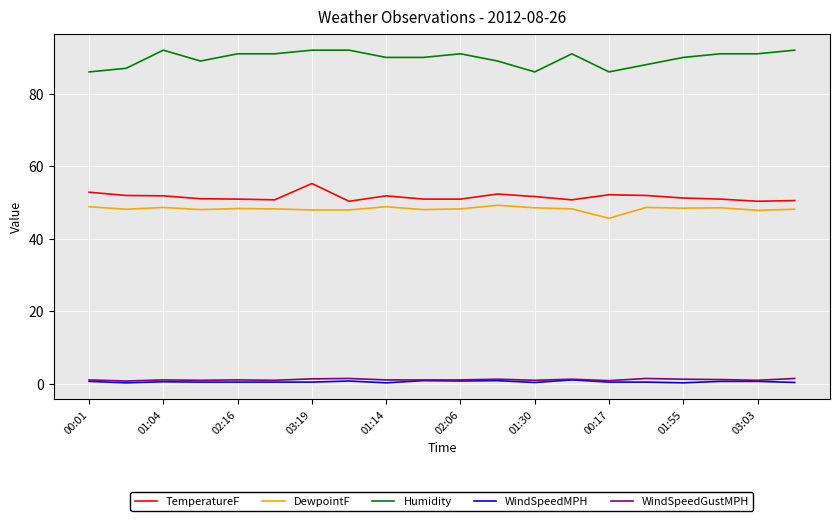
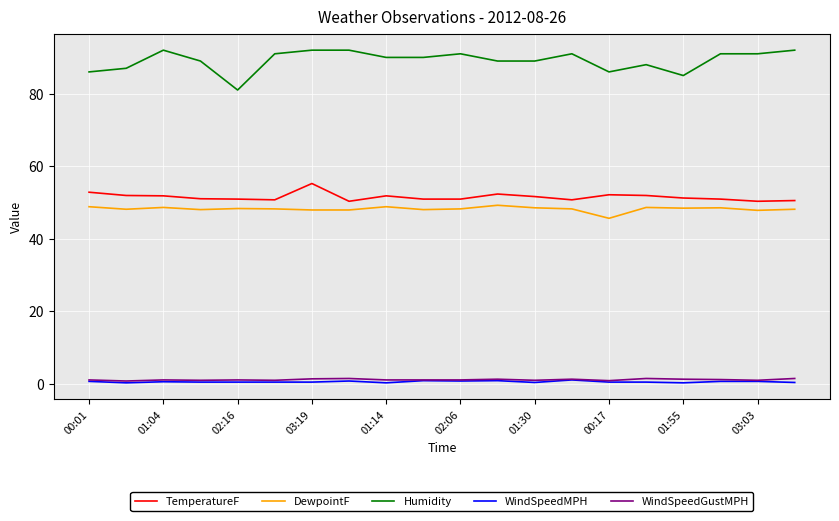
  {
    "TemperatureF": {
      "00:01": 53,
      "01:04": 52,
      "02:16": 51,
      "03:19": 55,
      "01:14": 52,
      "02:06": 51,
      "01:30": 52,
      "00:17": 52,
      "01:55": 51,
      "03:03": 50
    },
    "DewpointF": {
      "00:01": 49,
      "01:04": 49,
      "02:16": 48,
      "03:19": 48,
      "01:14": 49,
      "02:06": 48,
      "01:30": 49,
      "00:17": 46,
      "01:55": 48,
      "03:03": 48
    },
    "Humidity": {
      "00:01": 86,
      "01:04": 92,
-     "02:16": 91,
+     "02:16": 81,
      "03:19": 92,
      "01:14": 90,
      "02:06": 91,
-     "01:30": 86,
+     "01:30": 89,
      "00:17": 86,
-     "01:55": 90,
+     "01:55": 85,
      "03:03": 91
    },
    "WindSpeedMPH": {
      "03:19": 0,
      "01:14": 0,
      "01:55": 0
    },
    "WindSpeedGustMPH": {
      "03:19": 1,
      "01:14": 1,
      "01:55": 1
    }
  }
